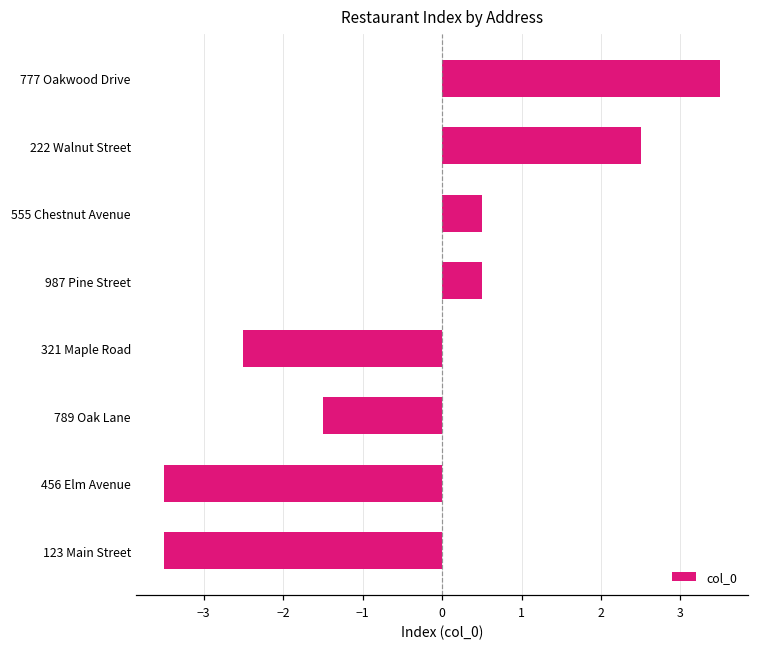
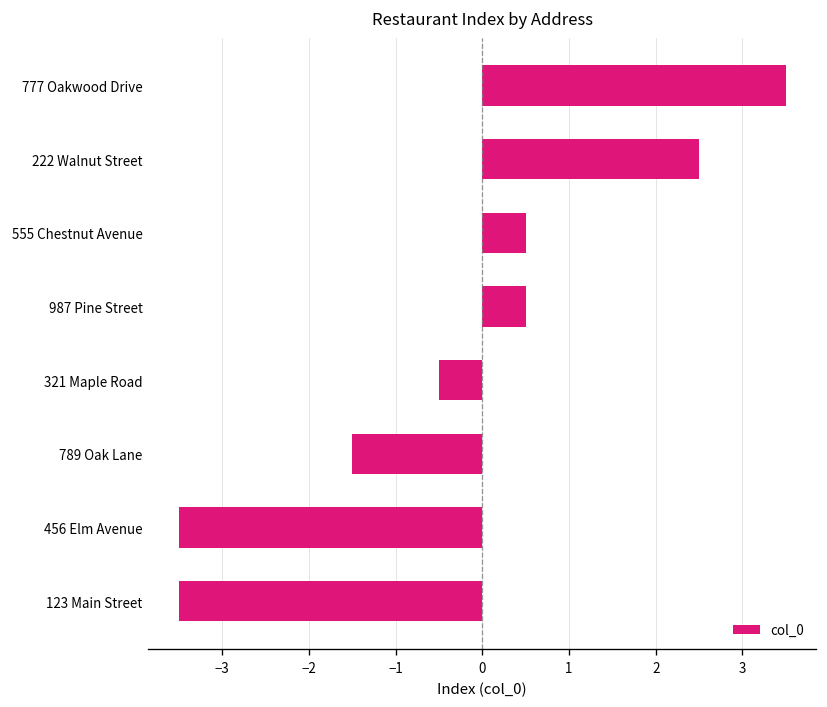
  {
    "777 Oakwood Drive": 3.5,
    "222 Walnut Street": 2.5,
    "555 Chestnut Avenue": 0.5,
    "987 Pine Street": 0.5,
-   "321 Maple Road": -2.5,
+   "321 Maple Road": -0.5,
    "789 Oak Lane": -1.5,
    "456 Elm Avenue": -3.5,
    "123 Main Street": -3.5
  }
